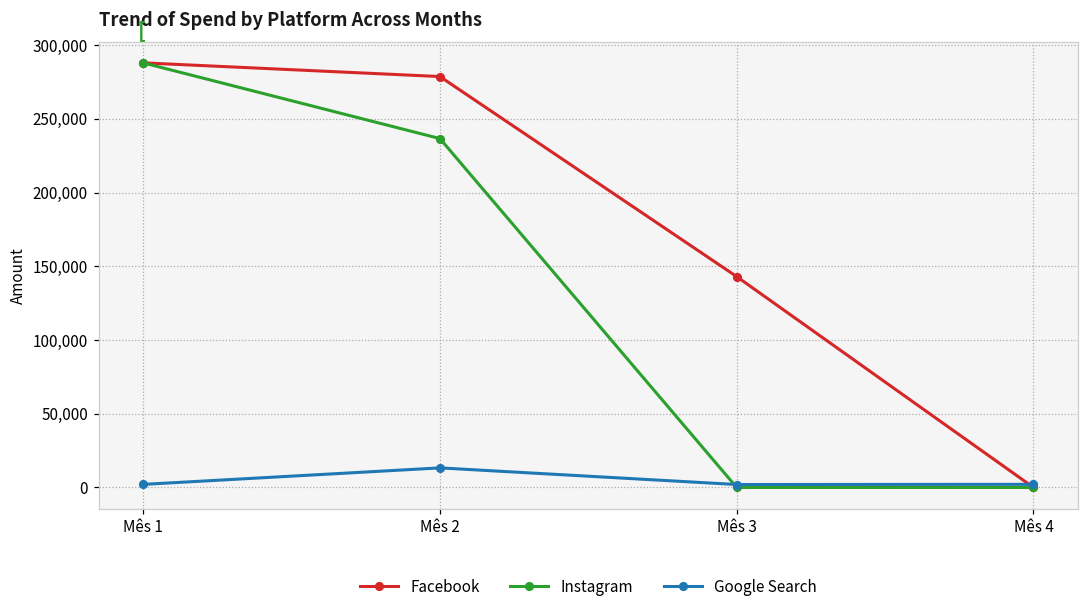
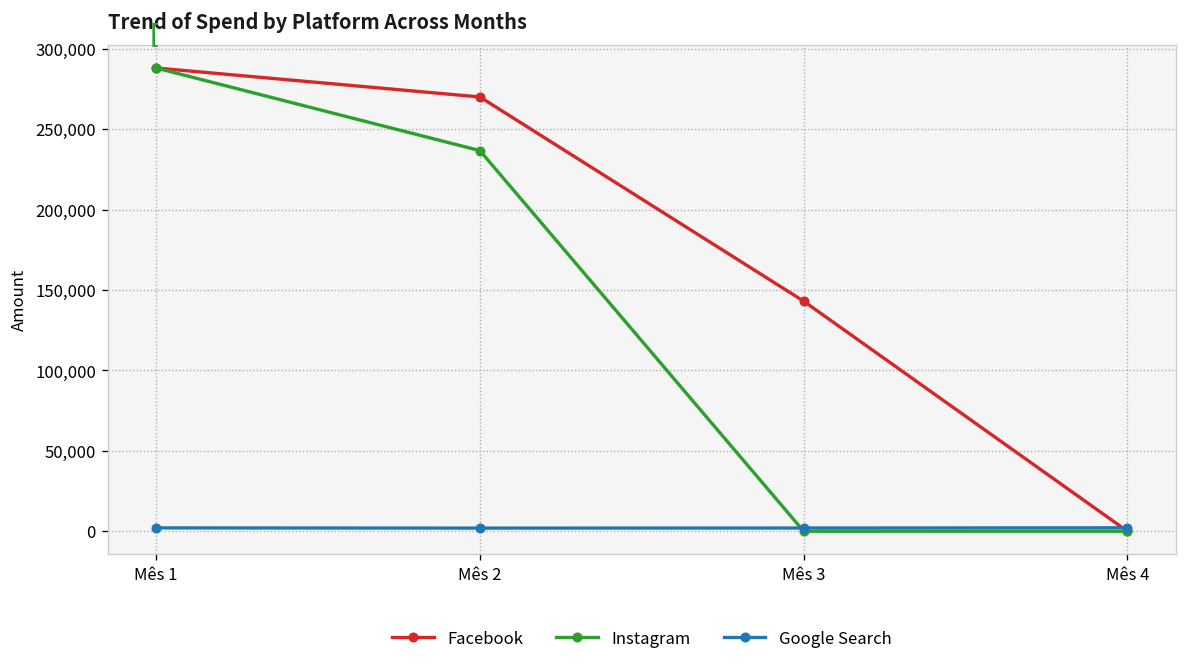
  {
    "Facebook": {
-     "Mês 2": "279,000",
+     "Mês 2": "270,000",
      "Mês 3": "143,000"
    },
    "Instagram": {
      "Mês 2": "237,000",
      "Mês 3": "0"
    },
    "Google Search": {
      "Mês 1": "2,000",
-     "Mês 2": "13,000",
+     "Mês 2": "2,000",
      "Mês 3": "2,000",
      "Mês 4": "2,000"
    }
  }
